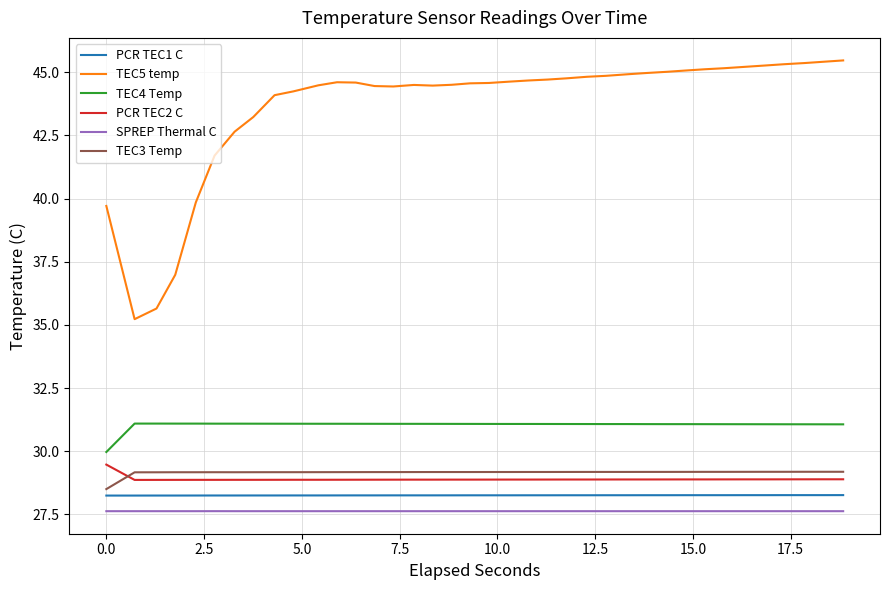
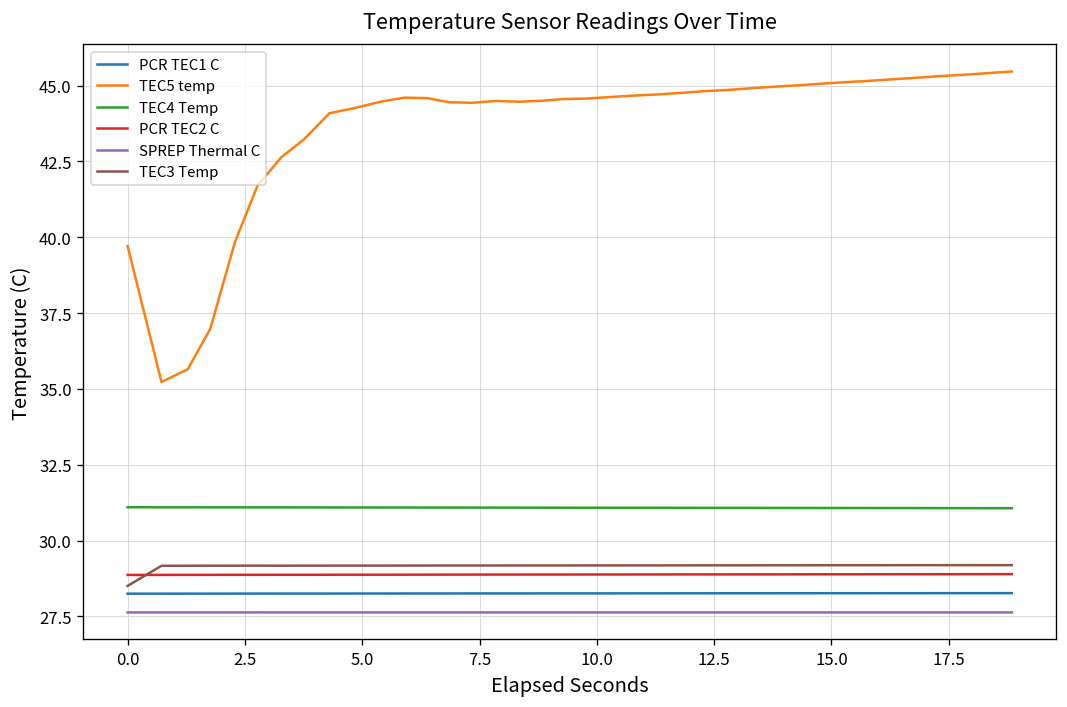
  {
    "PCR TEC1 C": {
      "0.0": 28.2
    },
    "TEC5 temp": {
      "0.0": 39.7
    },
    "TEC4 Temp": {
-     "0.0": 30.0
+     "0.0": 31.1
    },
    "PCR TEC2 C": {
-     "0.0": 29.5
+     "0.0": 28.9
    },
    "SPREP Thermal C": {
      "0.0": 27.6
    },
    "TEC3 Temp": {
      "0.0": 28.5
    }
  }
